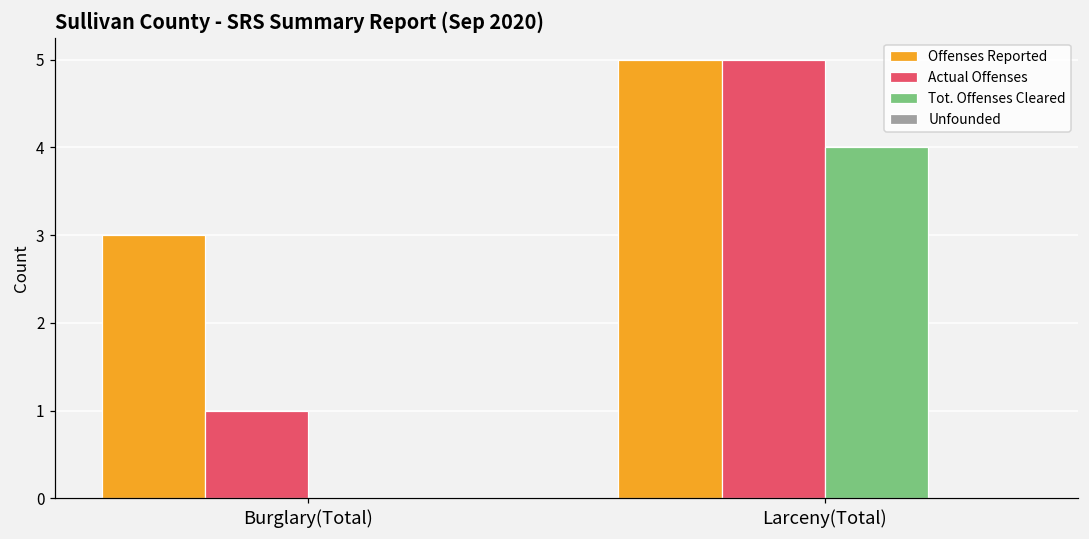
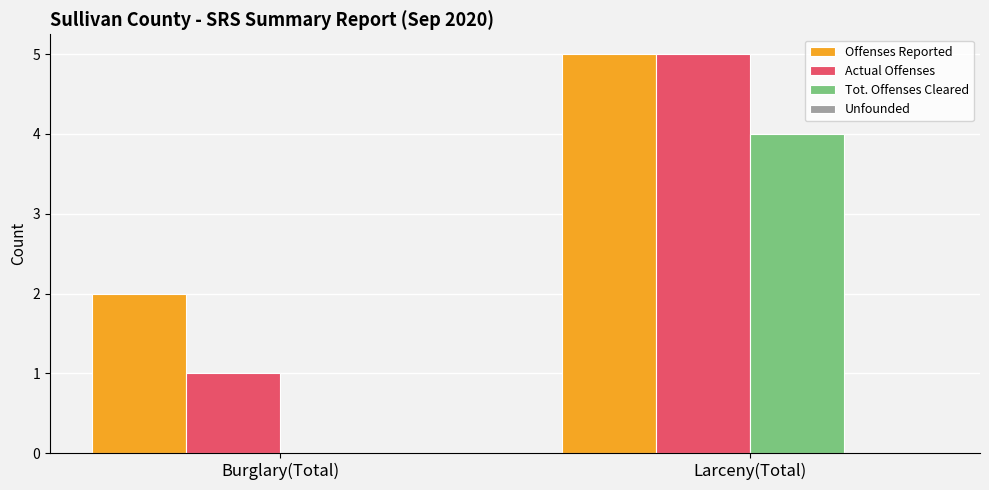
  {
    "Offenses Reported": {
-     "Burglary(Total)": 3,
+     "Burglary(Total)": 2,
      "Larceny(Total)": 5
    },
    "Actual Offenses": {
      "Burglary(Total)": 1,
      "Larceny(Total)": 5
    },
    "Tot. Offenses Cleared": {
      "Burglary(Total)": 0,
      "Larceny(Total)": 4
    },
    "Unfounded": {
      "Burglary(Total)": 0,
      "Larceny(Total)": 0
    }
  }
